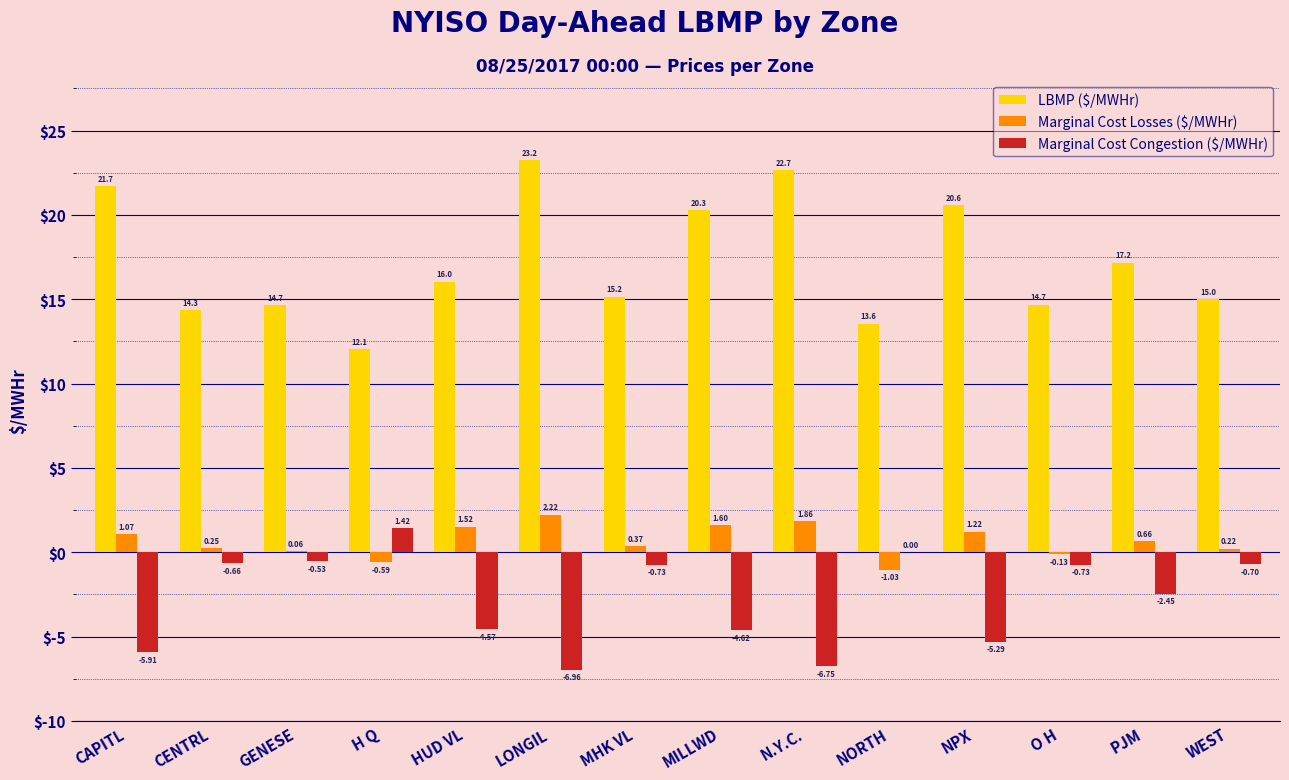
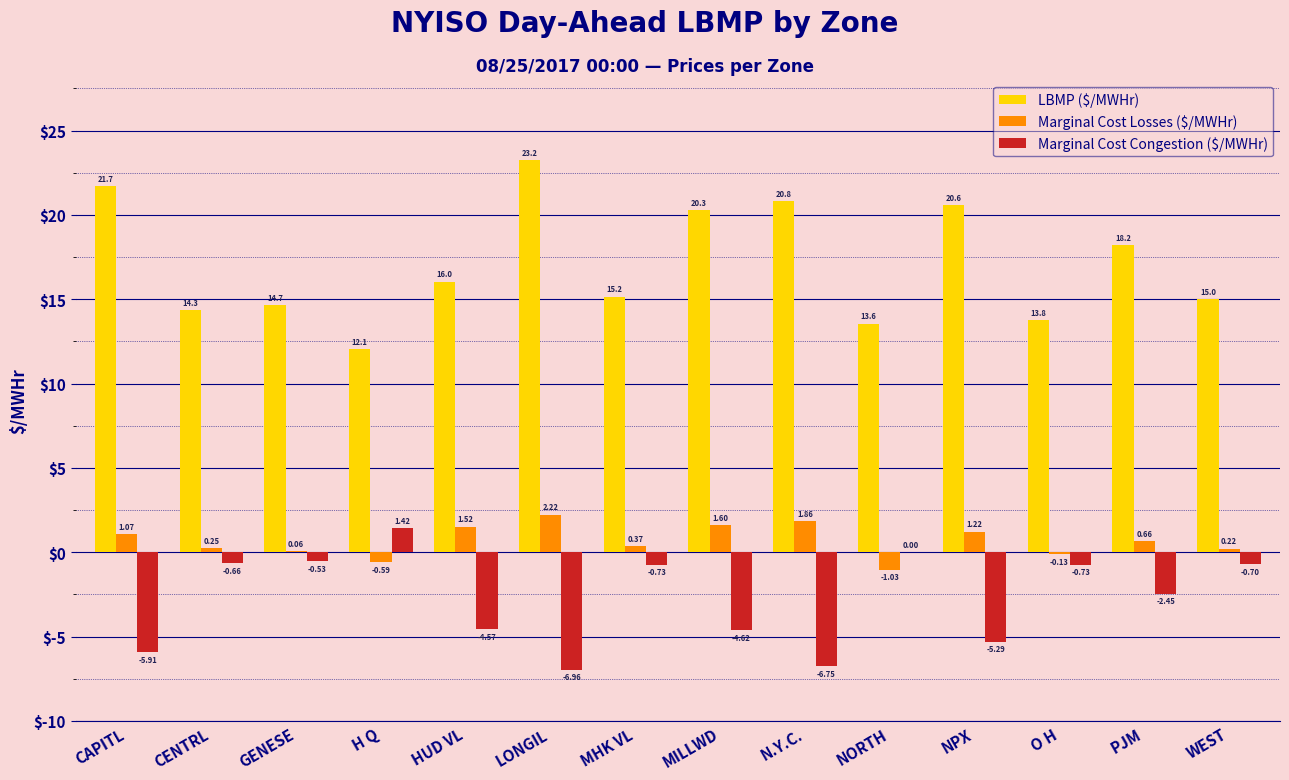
  {
    "LBMP ($/MWHr)": {
      "CAPITL": 21.7,
      "CENTRL": 14.3,
      "GENESE": 14.7,
      "H Q": 12.1,
      "HUD VL": 16.0,
      "LONGIL": 23.2,
      "MHK VL": 15.2,
      "MILLWD": 20.3,
-     "N.Y.C.": 22.7,
+     "N.Y.C.": 20.8,
      "NORTH": 13.6,
      "NPX": 20.6,
-     "O H": 14.7,
-     "PJM": 17.2,
+     "O H": 13.8,
+     "PJM": 18.2,
      "WEST": 15.0
    },
    "Marginal Cost Losses ($/MWHr)": {
      "CAPITL": 1.07,
      "CENTRL": 0.25,
      "GENESE": 0.06,
      "H Q": -0.59,
      "HUD VL": 1.52,
      "LONGIL": 2.22,
      "MHK VL": 0.37,
      "MILLWD": 1.60,
      "N.Y.C.": 1.86,
      "NORTH": -1.03,
      "NPX": 1.22,
      "O H": -0.13,
      "PJM": 0.66,
      "WEST": 0.22
    },
    "Marginal Cost Congestion ($/MWHr)": {
      "CAPITL": -5.91,
      "CENTRL": -0.66,
      "GENESE": -0.53,
      "H Q": 1.42,
      "HUD VL": -4.57,
      "LONGIL": -6.96,
      "MHK VL": -0.73,
      "MILLWD": -4.62,
      "N.Y.C.": -6.75,
      "NORTH": 0.00,
      "NPX": -5.29,
      "O H": -0.73,
      "PJM": -2.45,
      "WEST": -0.70
    }
  }
